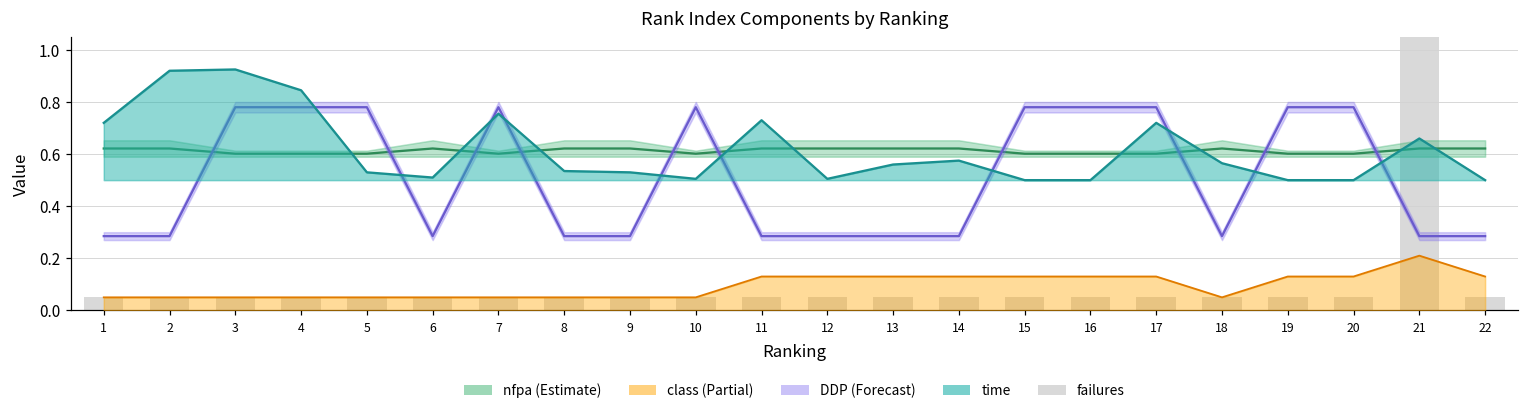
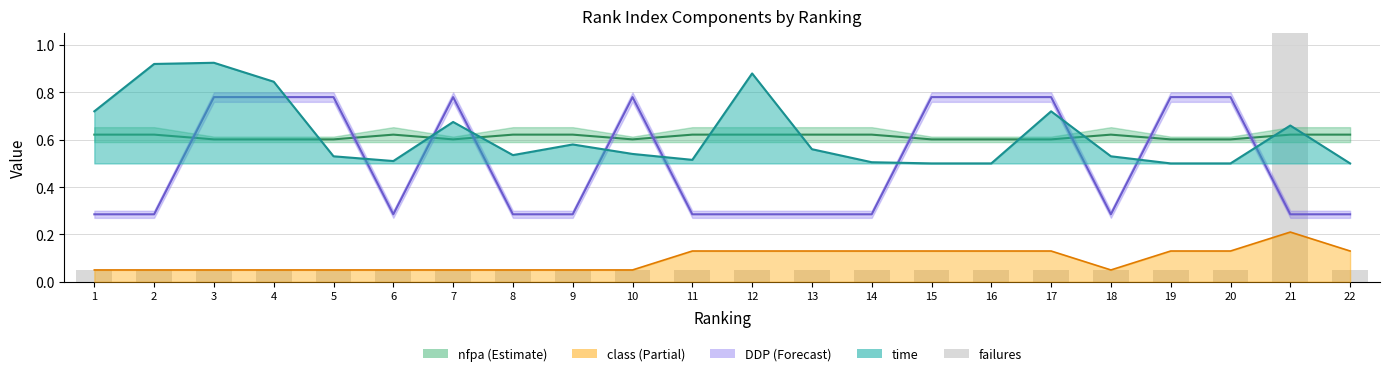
  {
    "time": {
      "1": 0.72,
      "2": 0.92,
      "3": 0.93,
      "4": 0.85,
      "5": 0.53,
      "6": 0.51,
-     "7": 0.76,
+     "7": 0.68,
      "8": 0.54,
-     "9": 0.53,
-     "10": 0.51,
-     "11": 0.73,
-     "12": 0.51,
+     "9": 0.58,
+     "10": 0.54,
+     "11": 0.52,
+     "12": 0.88,
      "13": 0.56,
-     "14": 0.58,
+     "14": 0.51,
      "15": 0.50,
      "16": 0.50,
      "17": 0.72,
-     "18": 0.57,
+     "18": 0.53,
      "19": 0.50,
      "20": 0.50,
      "22": 0.50
    }
  }
